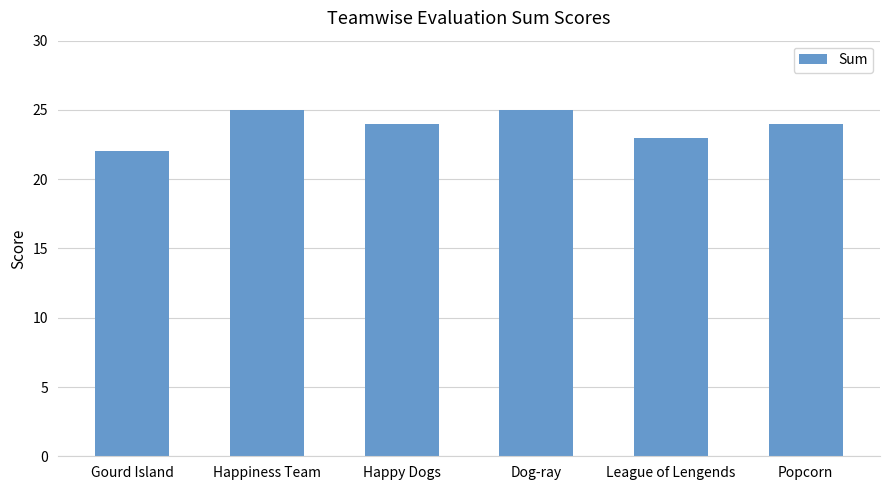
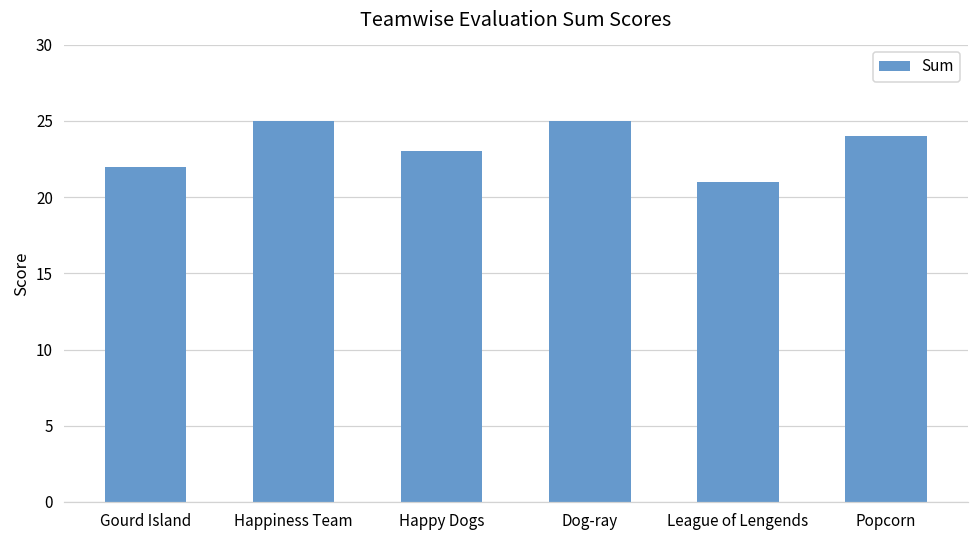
  {
    "Gourd Island": 22,
    "Happiness Team": 25,
-   "Happy Dogs": 24,
+   "Happy Dogs": 23,
    "Dog-ray": 25,
-   "League of Lengends": 23,
+   "League of Lengends": 21,
    "Popcorn": 24
  }
